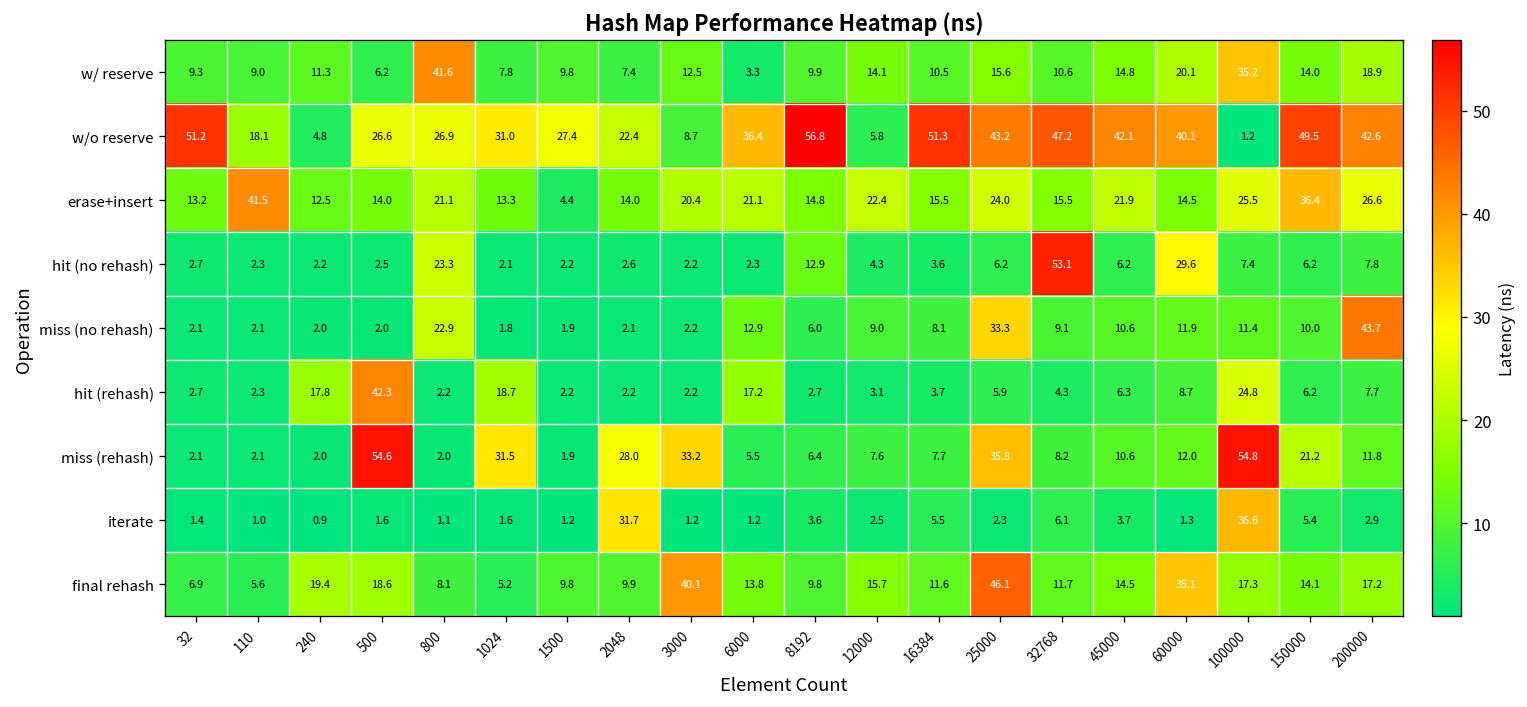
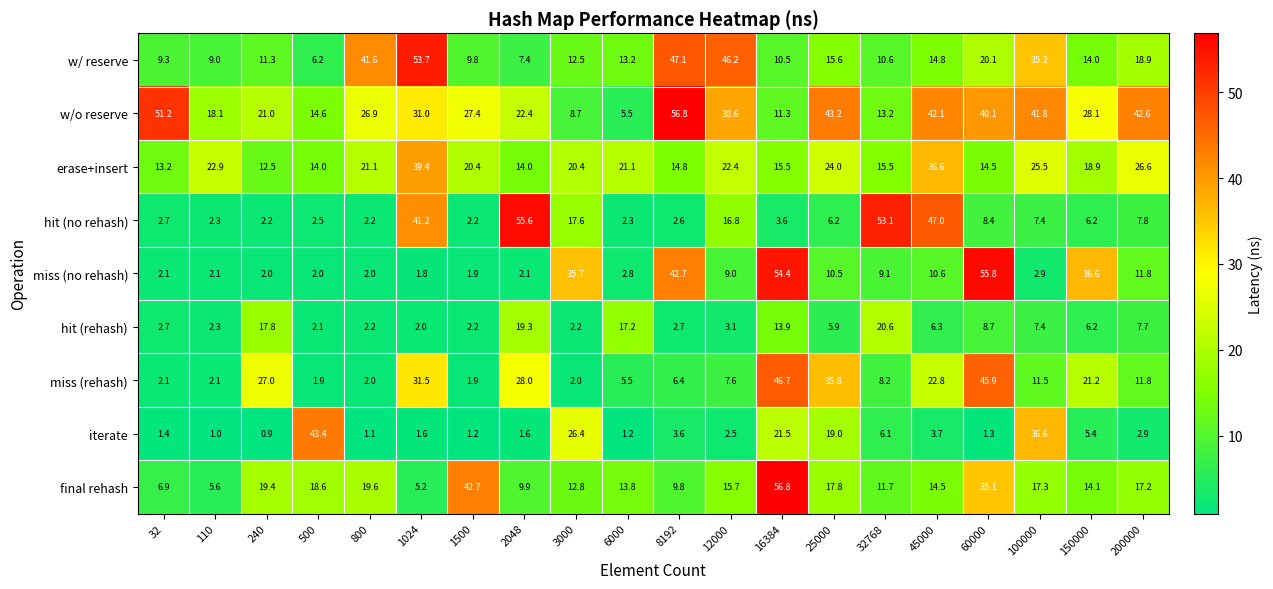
  {
    "w/ reserve": {
      "32": 9.3,
      "110": 9.0,
      "240": 11.3,
      "500": 6.2,
      "800": 41.6,
-     "1024": 7.8,
+     "1024": 53.7,
      "1500": 9.8,
      "2048": 7.4,
      "3000": 12.5,
-     "6000": 3.3,
-     "8192": 9.9,
-     "12000": 14.1,
+     "6000": 13.2,
+     "8192": 47.1,
+     "12000": 46.2,
      "16384": 10.5,
      "25000": 15.6,
      "32768": 10.6,
      "45000": 14.8,
      "60000": 20.1,
      "100000": 35.2,
      "150000": 14.0,
      "200000": 18.9
    },
    "w/o reserve": {
      "32": 51.2,
      "110": 18.1,
-     "240": 4.8,
-     "500": 26.6,
+     "240": 21.0,
+     "500": 14.6,
      "800": 26.9,
      "1024": 31.0,
      "1500": 27.4,
      "2048": 22.4,
      "3000": 8.7,
-     "6000": 36.4,
+     "6000": 5.5,
      "8192": 56.8,
-     "12000": 5.8,
-     "16384": 51.3,
+     "12000": 38.6,
+     "16384": 11.3,
      "25000": 43.2,
-     "32768": 47.2,
+     "32768": 13.2,
      "45000": 42.1,
      "60000": 40.1,
-     "100000": 1.2,
-     "150000": 49.5,
+     "100000": 41.8,
+     "150000": 28.1,
      "200000": 42.6
    },
    "erase+insert": {
      "32": 13.2,
-     "110": 41.5,
+     "110": 22.9,
      "240": 12.5,
      "500": 14.0,
      "800": 21.1,
-     "1024": 13.3,
-     "1500": 4.4,
+     "1024": 39.4,
+     "1500": 20.4,
      "2048": 14.0,
      "3000": 20.4,
      "6000": 21.1,
      "8192": 14.8,
      "12000": 22.4,
      "16384": 15.5,
      "25000": 24.0,
      "32768": 15.5,
-     "45000": 21.9,
+     "45000": 36.6,
      "60000": 14.5,
      "100000": 25.5,
-     "150000": 36.4,
+     "150000": 18.9,
      "200000": 26.6
    },
    "hit (no rehash)": {
      "32": 2.7,
      "110": 2.3,
      "240": 2.2,
      "500": 2.5,
-     "800": 23.3,
-     "1024": 2.1,
+     "800": 2.2,
+     "1024": 41.2,
      "1500": 2.2,
-     "2048": 2.6,
-     "3000": 2.2,
+     "2048": 55.6,
+     "3000": 17.6,
      "6000": 2.3,
-     "8192": 12.9,
-     "12000": 4.3,
+     "8192": 2.6,
+     "12000": 16.8,
      "16384": 3.6,
      "25000": 6.2,
      "32768": 53.1,
-     "45000": 6.2,
-     "60000": 29.6,
+     "45000": 47.0,
+     "60000": 8.4,
      "100000": 7.4,
      "150000": 6.2,
      "200000": 7.8
    },
    "miss (no rehash)": {
      "32": 2.1,
      "110": 2.1,
      "240": 2.0,
      "500": 2.0,
-     "800": 22.9,
+     "800": 2.0,
      "1024": 1.8,
      "1500": 1.9,
      "2048": 2.1,
-     "3000": 2.2,
-     "6000": 12.9,
-     "8192": 6.0,
+     "3000": 35.7,
+     "6000": 2.8,
+     "8192": 42.7,
      "12000": 9.0,
-     "16384": 8.1,
-     "25000": 33.3,
+     "16384": 54.4,
+     "25000": 10.5,
      "32768": 9.1,
      "45000": 10.6,
-     "60000": 11.9,
-     "100000": 11.4,
-     "150000": 10.0,
-     "200000": 43.7
+     "60000": 55.8,
+     "100000": 2.9,
+     "150000": 36.6,
+     "200000": 11.8
    },
    "hit (rehash)": {
      "32": 2.7,
      "110": 2.3,
      "240": 17.8,
-     "500": 42.3,
+     "500": 2.1,
      "800": 2.2,
-     "1024": 18.7,
+     "1024": 2.0,
      "1500": 2.2,
-     "2048": 2.2,
+     "2048": 19.3,
      "3000": 2.2,
      "6000": 17.2,
      "8192": 2.7,
      "12000": 3.1,
-     "16384": 3.7,
+     "16384": 13.9,
      "25000": 5.9,
-     "32768": 4.3,
+     "32768": 20.6,
      "45000": 6.3,
      "60000": 8.7,
-     "100000": 24.8,
+     "100000": 7.4,
      "150000": 6.2,
      "200000": 7.7
    },
    "miss (rehash)": {
      "32": 2.1,
      "110": 2.1,
-     "240": 2.0,
-     "500": 54.6,
+     "240": 27.0,
+     "500": 1.9,
      "800": 2.0,
      "1024": 31.5,
      "1500": 1.9,
      "2048": 28.0,
-     "3000": 33.2,
+     "3000": 2.0,
      "6000": 5.5,
      "8192": 6.4,
      "12000": 7.6,
-     "16384": 7.7,
+     "16384": 46.7,
      "25000": 35.8,
      "32768": 8.2,
-     "45000": 10.6,
-     "60000": 12.0,
-     "100000": 54.8,
+     "45000": 22.8,
+     "60000": 45.9,
+     "100000": 11.5,
      "150000": 21.2,
      "200000": 11.8
    },
    "iterate": {
      "32": 1.4,
      "110": 1.0,
      "240": 0.9,
-     "500": 1.6,
+     "500": 43.4,
      "800": 1.1,
      "1024": 1.6,
      "1500": 1.2,
-     "2048": 31.7,
-     "3000": 1.2,
+     "2048": 1.6,
+     "3000": 26.4,
      "6000": 1.2,
      "8192": 3.6,
      "12000": 2.5,
-     "16384": 5.5,
-     "25000": 2.3,
+     "16384": 21.5,
+     "25000": 19.0,
      "32768": 6.1,
      "45000": 3.7,
      "60000": 1.3,
      "100000": 36.6,
      "150000": 5.4,
      "200000": 2.9
    },
    "final rehash": {
      "32": 6.9,
      "110": 5.6,
      "240": 19.4,
      "500": 18.6,
-     "800": 8.1,
+     "800": 19.6,
      "1024": 5.2,
-     "1500": 9.8,
+     "1500": 42.7,
      "2048": 9.9,
-     "3000": 40.1,
+     "3000": 12.8,
      "6000": 13.8,
      "8192": 9.8,
      "12000": 15.7,
-     "16384": 11.6,
-     "25000": 46.1,
+     "16384": 56.8,
+     "25000": 17.8,
      "32768": 11.7,
      "45000": 14.5,
      "60000": 35.1,
      "100000": 17.3,
      "150000": 14.1,
      "200000": 17.2
    }
  }
